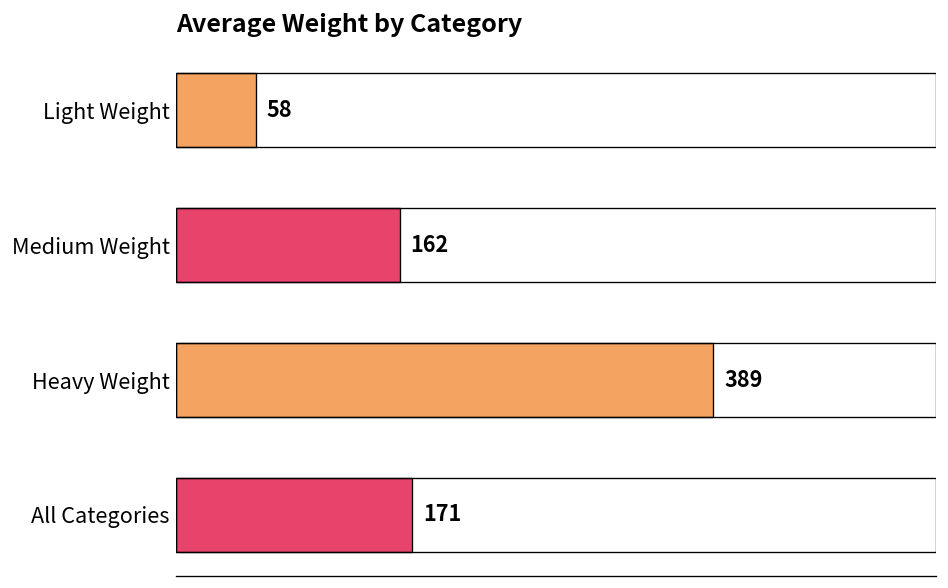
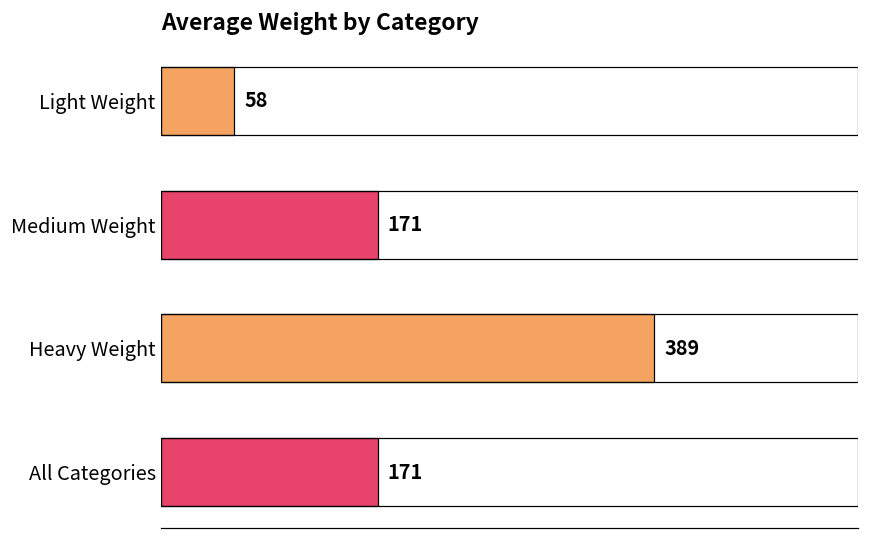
  {
    "Light Weight": 58,
-   "Medium Weight": 162,
+   "Medium Weight": 171,
    "Heavy Weight": 389,
    "All Categories": 171
  }
